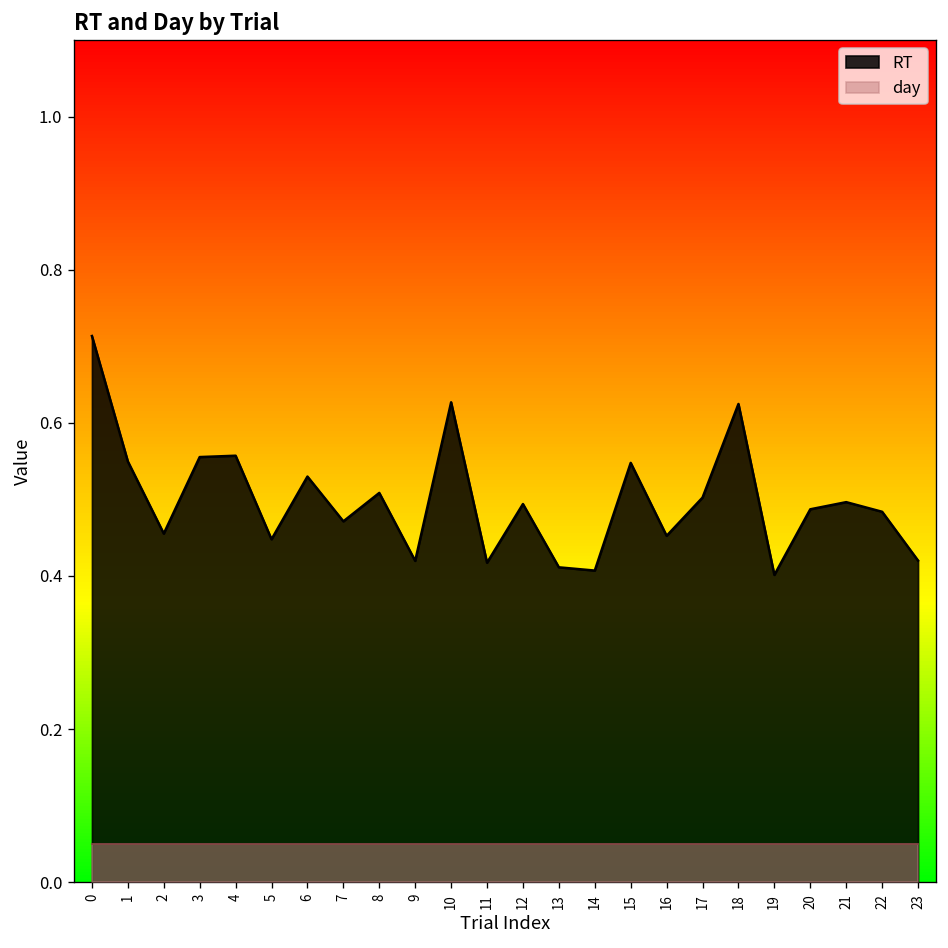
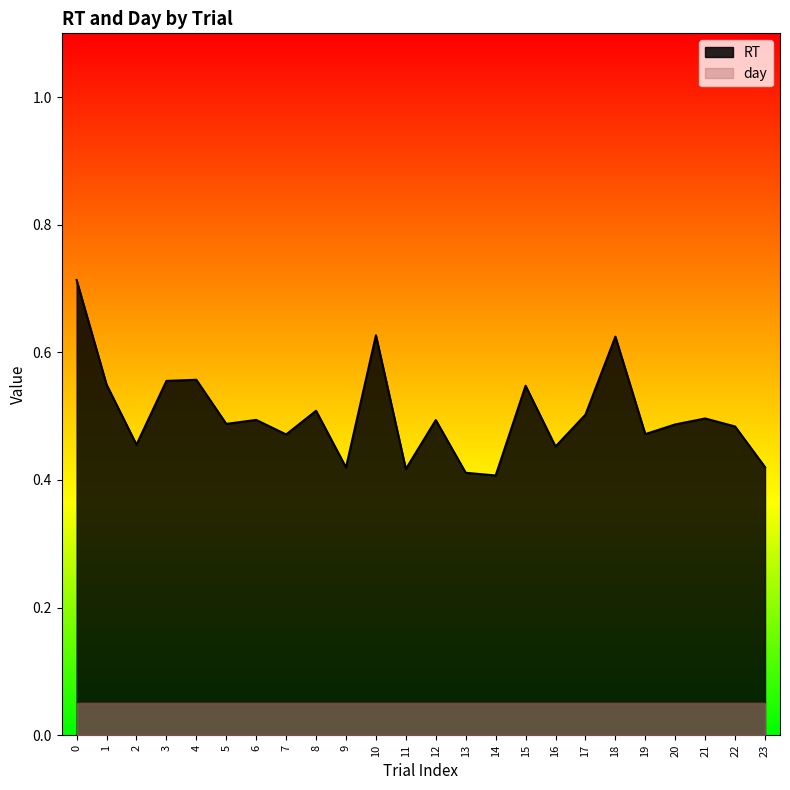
  {
    "RT": {
      "0": 0.71,
      "1": 0.55,
      "2": 0.46,
      "3": 0.56,
      "4": 0.56,
-     "5": 0.45,
-     "6": 0.53,
+     "5": 0.49,
+     "6": 0.49,
      "7": 0.47,
      "8": 0.51,
      "9": 0.42,
      "10": 0.63,
      "11": 0.42,
      "12": 0.49,
      "13": 0.41,
      "14": 0.41,
      "15": 0.55,
      "16": 0.45,
      "17": 0.50,
      "18": 0.62,
-     "19": 0.40,
+     "19": 0.47,
      "20": 0.49,
      "21": 0.50,
      "22": 0.48,
      "23": 0.42
    },
    "day": {
      "0": 0.05,
      "1": 0.05,
      "2": 0.05,
      "3": 0.05,
      "4": 0.05,
      "5": 0.05,
      "6": 0.05,
      "7": 0.05,
      "8": 0.05,
      "9": 0.05,
      "10": 0.05,
      "11": 0.05,
      "12": 0.05,
      "13": 0.05,
      "14": 0.05,
      "15": 0.05,
      "16": 0.05,
      "17": 0.05,
      "18": 0.05,
      "19": 0.05,
      "20": 0.05,
      "21": 0.05,
      "22": 0.05,
      "23": 0.05
    }
  }
